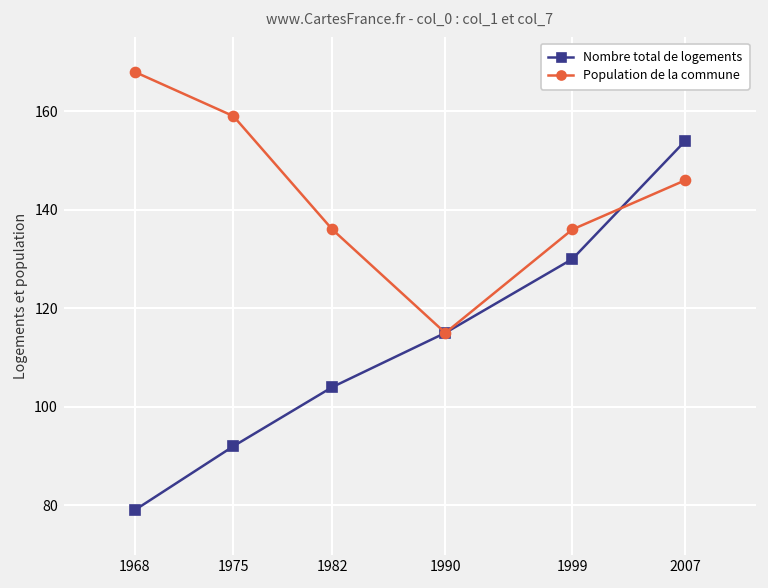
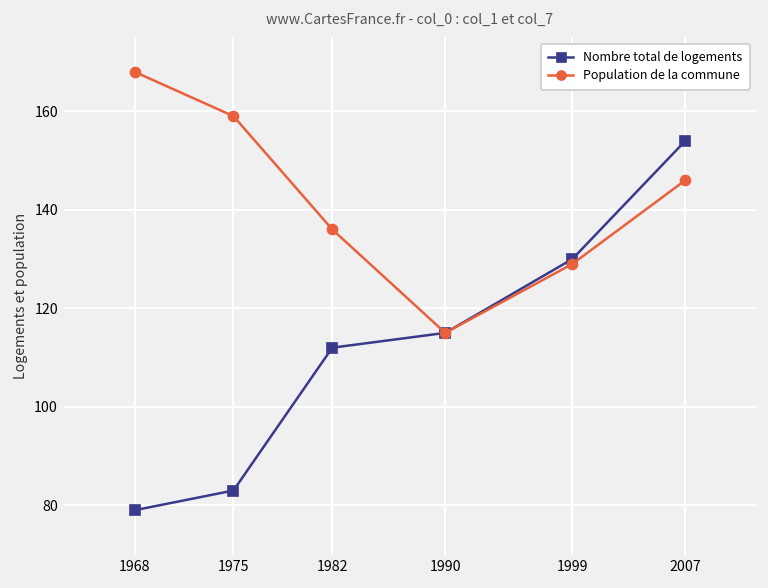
  {
    "Nombre total de logements": {
      "1968": 79,
-     "1975": 92,
-     "1982": 104,
+     "1975": 83,
+     "1982": 112,
      "1999": 130,
      "2007": 154
    },
    "Population de la commune": {
      "1968": 168,
      "1975": 159,
      "1982": 136,
-     "1999": 136,
+     "1999": 129,
      "2007": 146
    }
  }
